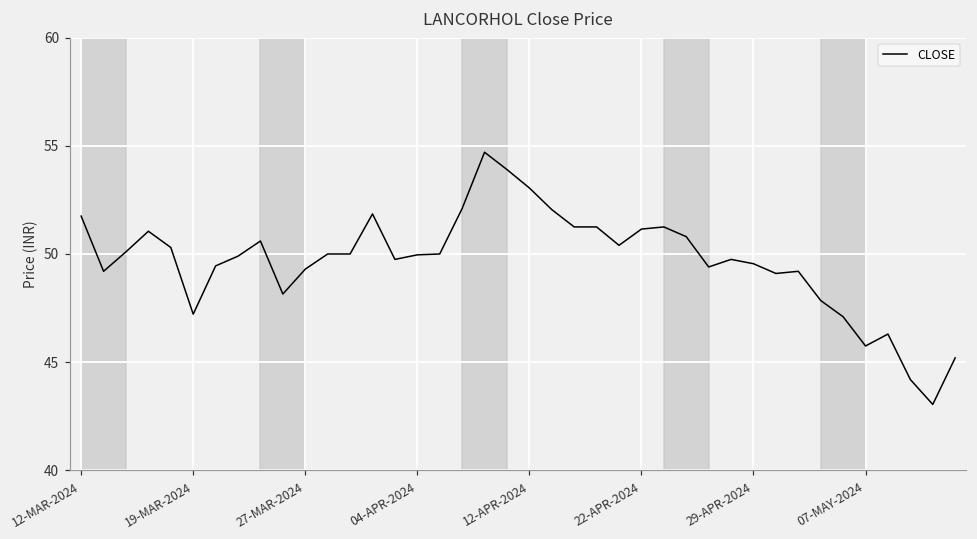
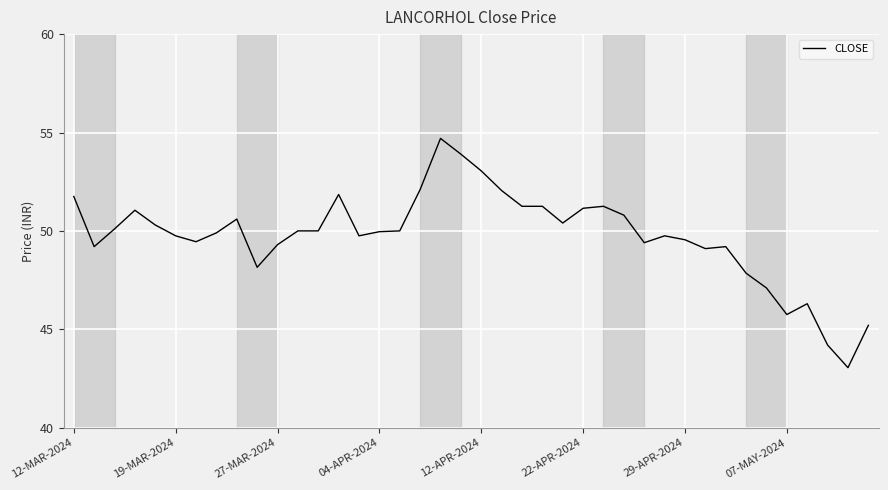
  {
    "12-MAR-2024": 51.8,
-   "19-MAR-2024": 47.2,
+   "19-MAR-2024": 49.8,
    "27-MAR-2024": 49.3,
    "04-APR-2024": 50.0,
    "12-APR-2024": 53.1,
    "22-APR-2024": 51.2,
    "29-APR-2024": 49.6,
    "07-MAY-2024": 45.8
  }
